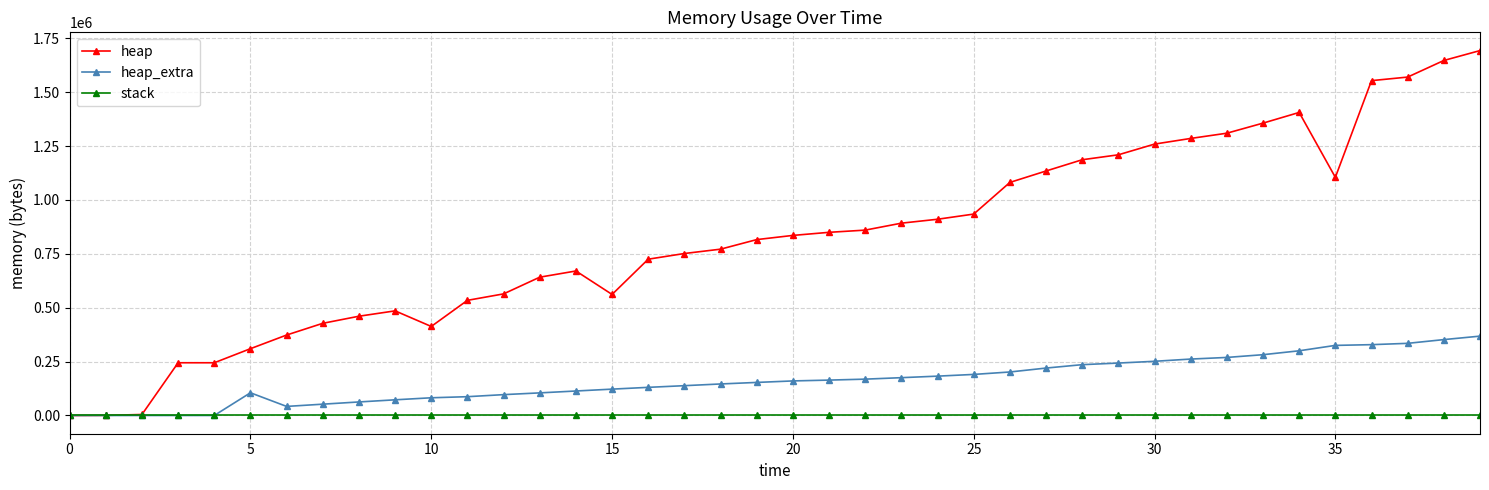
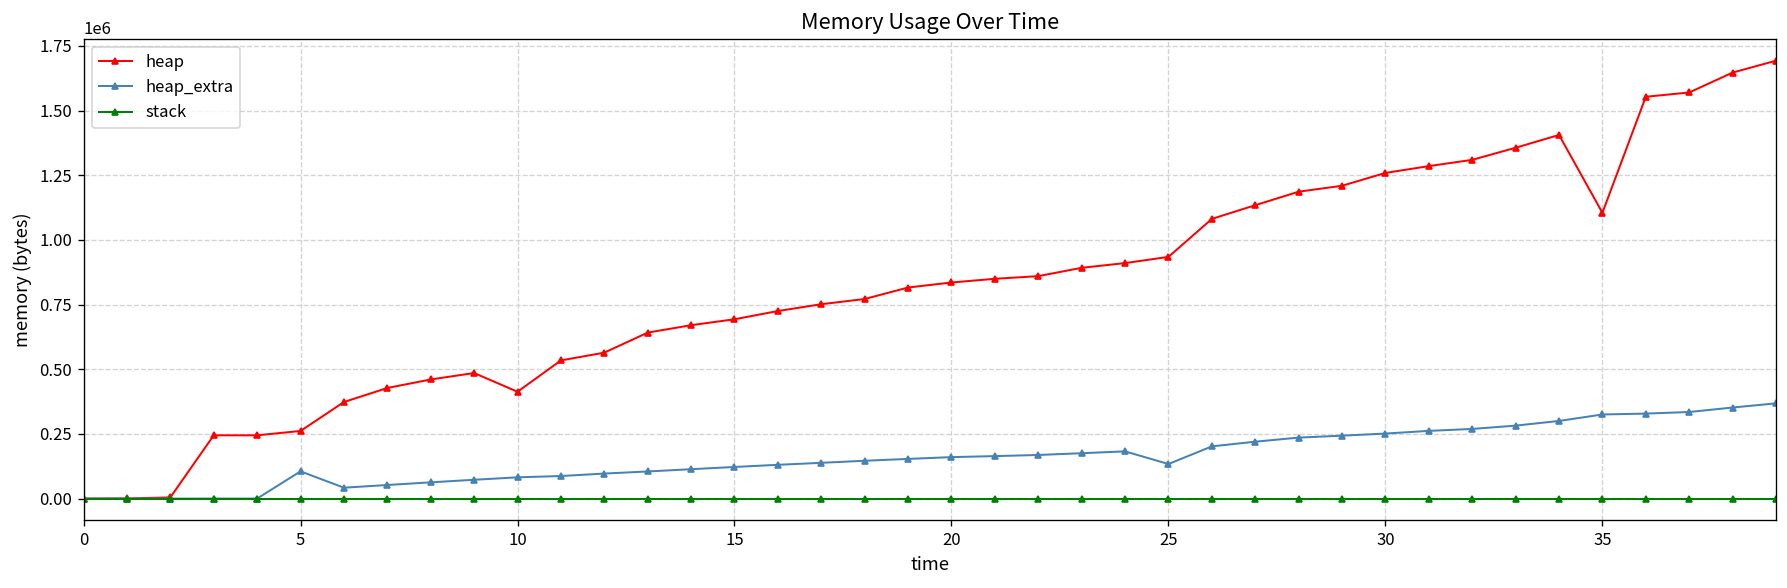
  {
    "heap": {
-     "5": 310000,
+     "5": 260000,
      "10": 410000,
-     "15": 560000,
+     "15": 690000,
      "20": 840000,
      "25": 930000,
      "30": 1260000,
      "35": 1100000
    },
    "heap_extra": {
      "5": 110000,
      "10": 80000,
      "15": 120000,
      "20": 160000,
-     "25": 190000,
+     "25": 130000,
      "30": 250000,
      "35": 330000
    },
    "stack": {
      "5": 0,
      "10": 0,
      "15": 0,
      "20": 0,
      "25": 0,
      "30": 0,
      "35": 0
    }
  }
